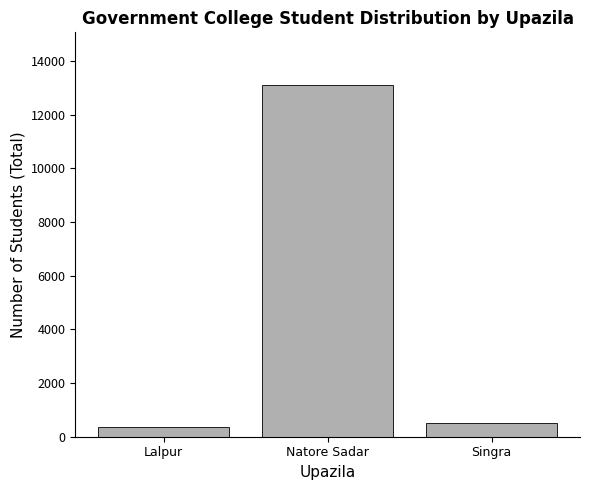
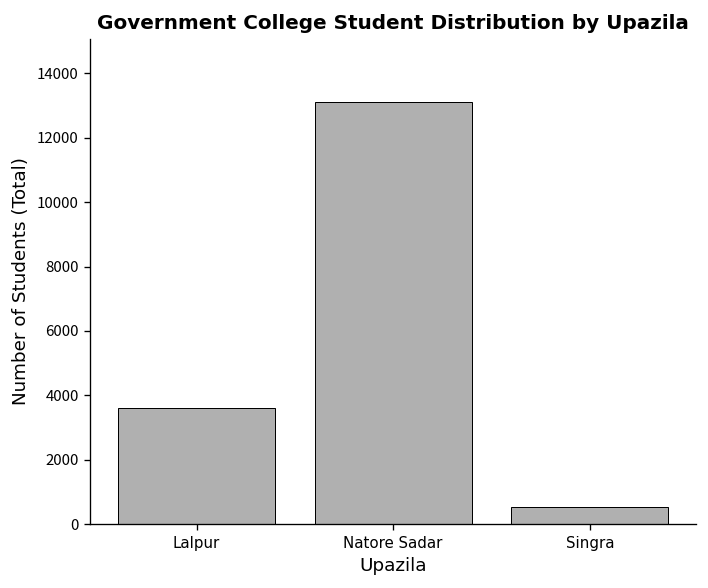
  {
-   "Lalpur": 300,
+   "Lalpur": 3600,
    "Natore Sadar": 13100,
    "Singra": 500
  }
